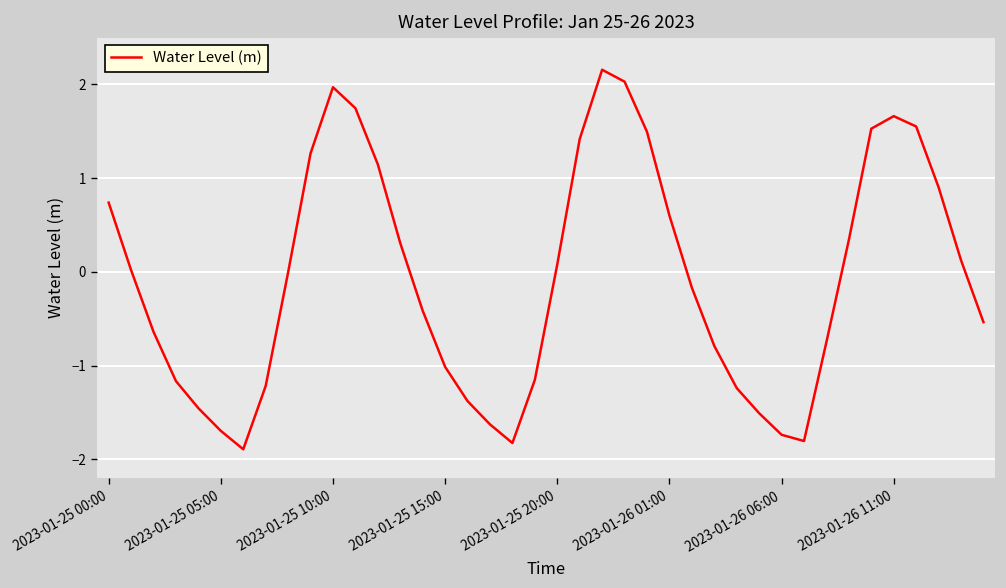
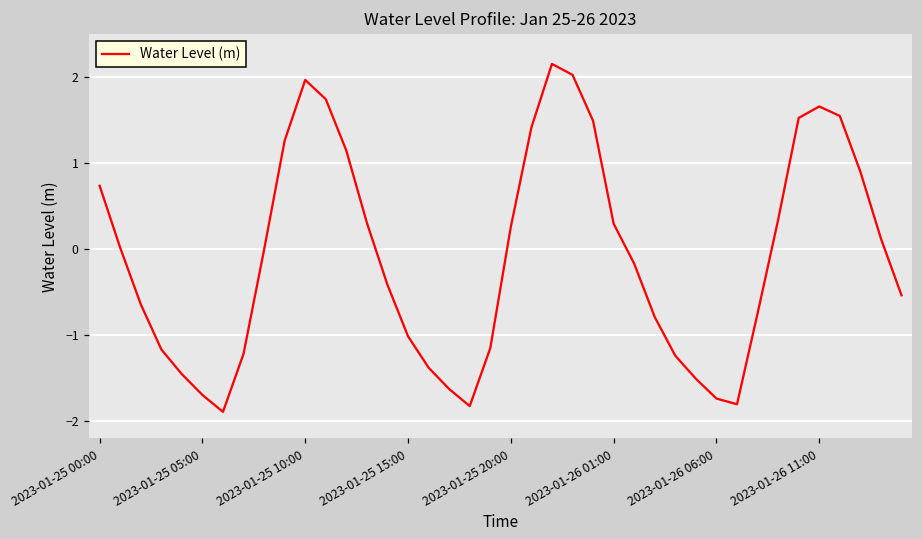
  {
    "2023-01-25 00:00": 0.7,
    "2023-01-25 05:00": -1.7,
    "2023-01-25 10:00": 2.0,
    "2023-01-25 15:00": -1.0,
-   "2023-01-25 20:00": 0.1,
-   "2023-01-26 01:00": 0.6,
+   "2023-01-25 20:00": 0.3,
+   "2023-01-26 01:00": 0.3,
    "2023-01-26 06:00": -1.7,
    "2023-01-26 11:00": 1.7
  }
